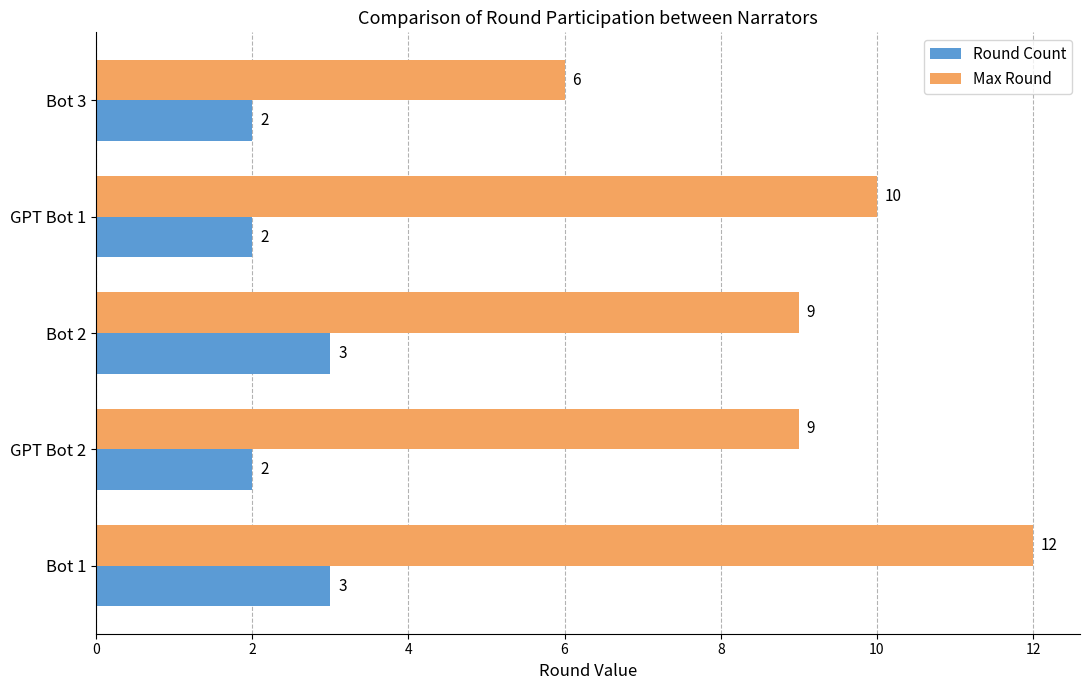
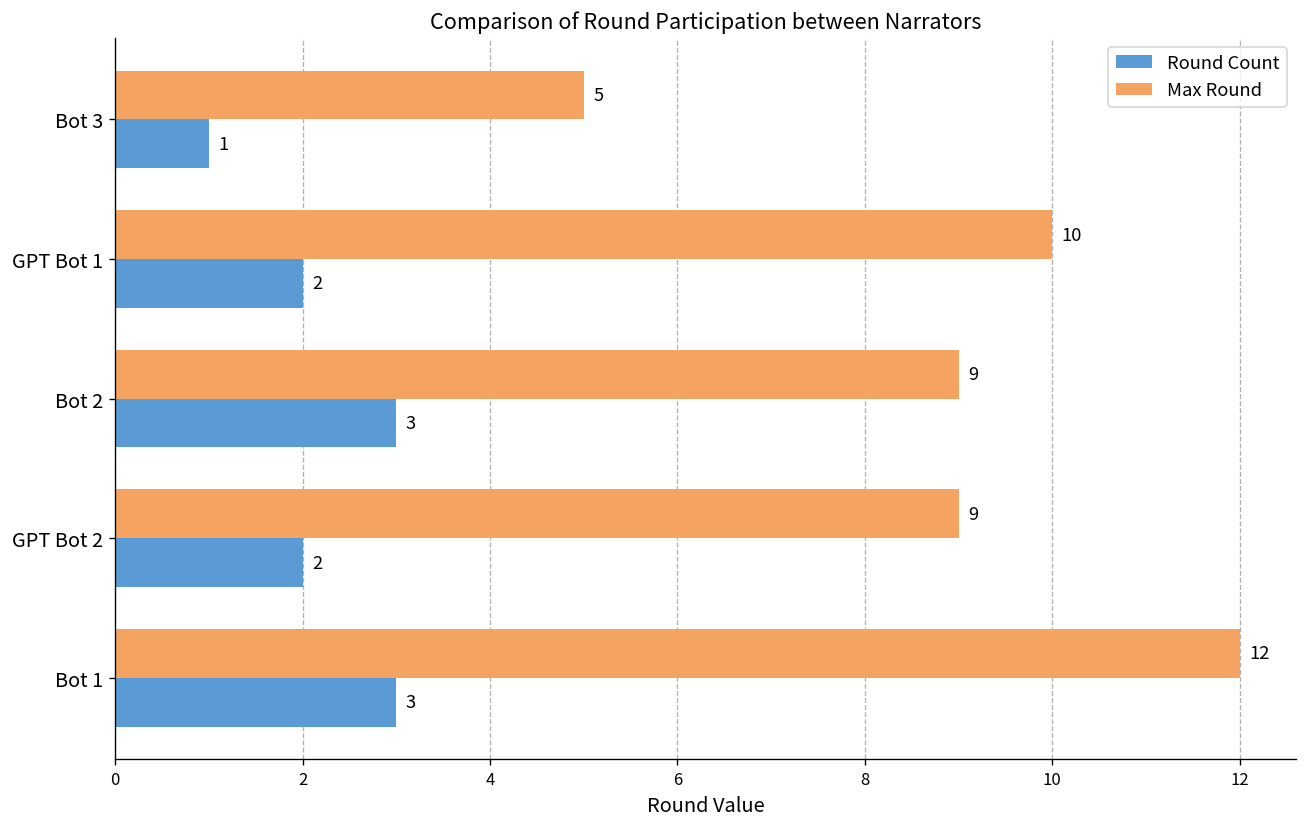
  {
    "Round Count": {
-     "Bot 3": 2,
+     "Bot 3": 1,
      "GPT Bot 1": 2,
      "Bot 2": 3,
      "GPT Bot 2": 2,
      "Bot 1": 3
    },
    "Max Round": {
-     "Bot 3": 6,
+     "Bot 3": 5,
      "GPT Bot 1": 10,
      "Bot 2": 9,
      "GPT Bot 2": 9,
      "Bot 1": 12
    }
  }
